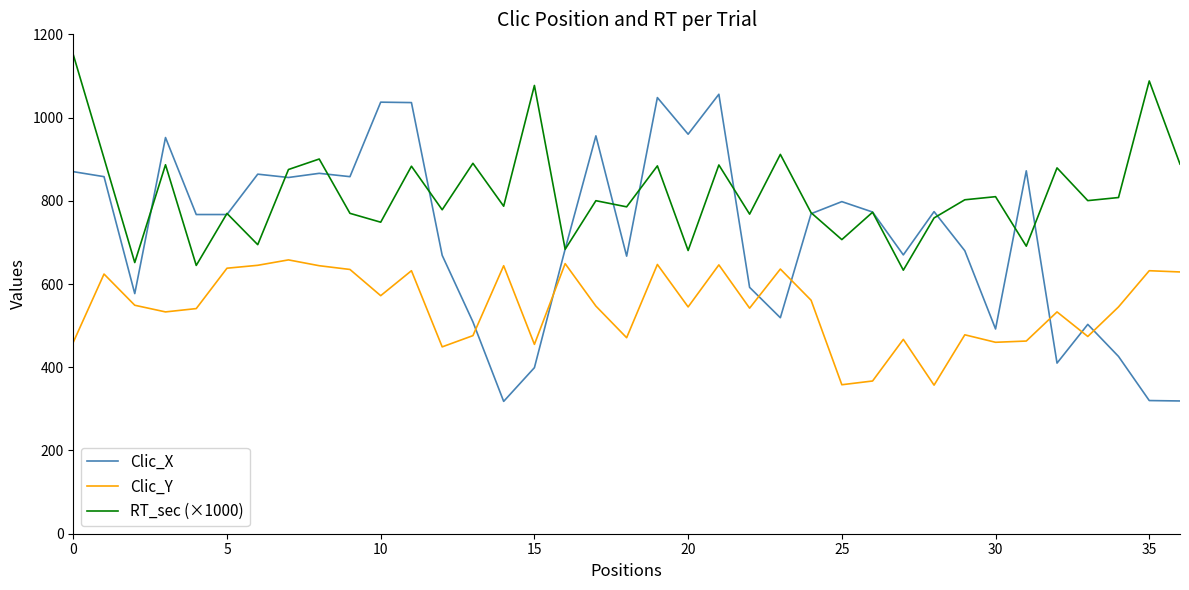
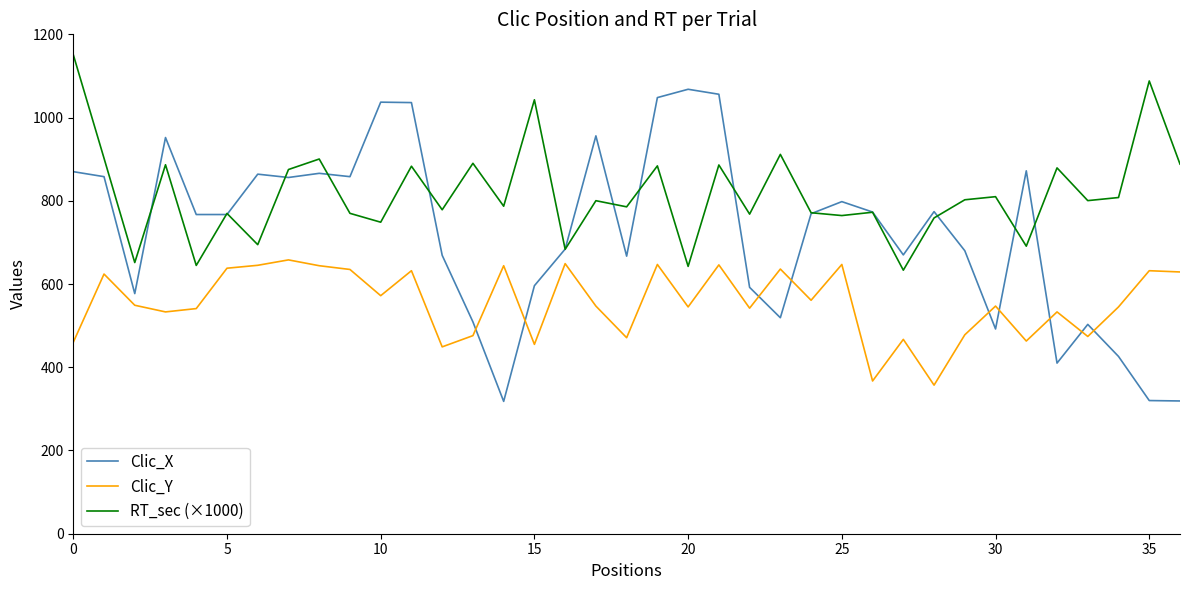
  {
    "Clic_X": {
      "0": 870,
      "10": 1040,
-     "15": 400,
-     "20": 960,
+     "15": 600,
+     "20": 1070,
      "25": 800,
      "30": 490,
      "35": 320
    },
    "Clic_Y": {
      "0": 460,
      "5": 640,
      "10": 570,
      "15": 460,
      "20": 550,
-     "25": 360,
-     "30": 460,
+     "25": 650,
+     "30": 550,
      "35": 630
    },
    "RT_sec (×1000)": {
      "0": 1150,
      "10": 750,
-     "15": 1080,
-     "20": 680,
-     "25": 710,
+     "15": 1040,
+     "20": 640,
+     "25": 760,
      "30": 810,
      "35": 1090
    }
  }
